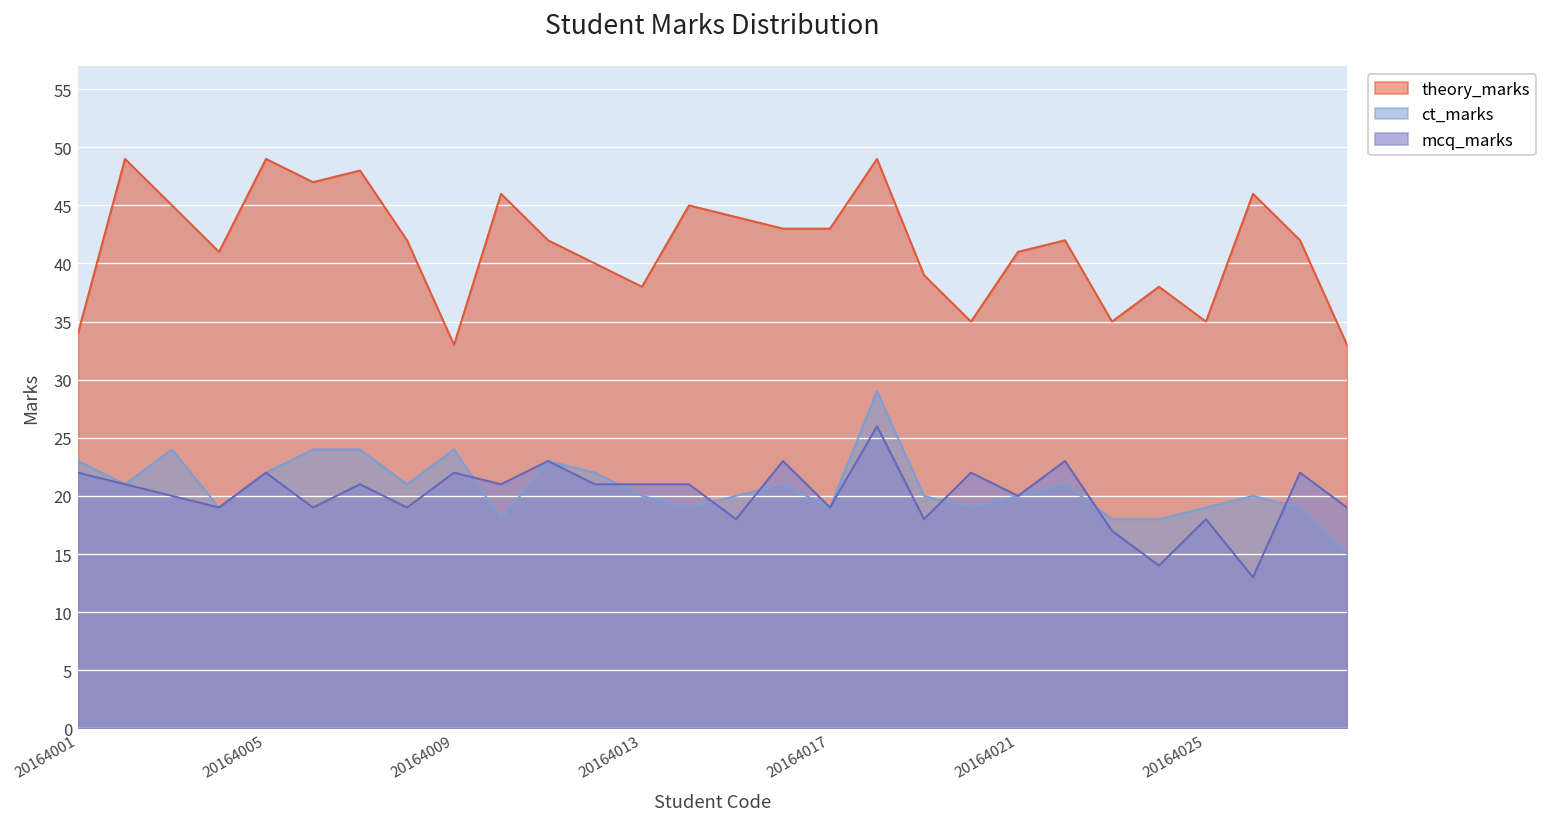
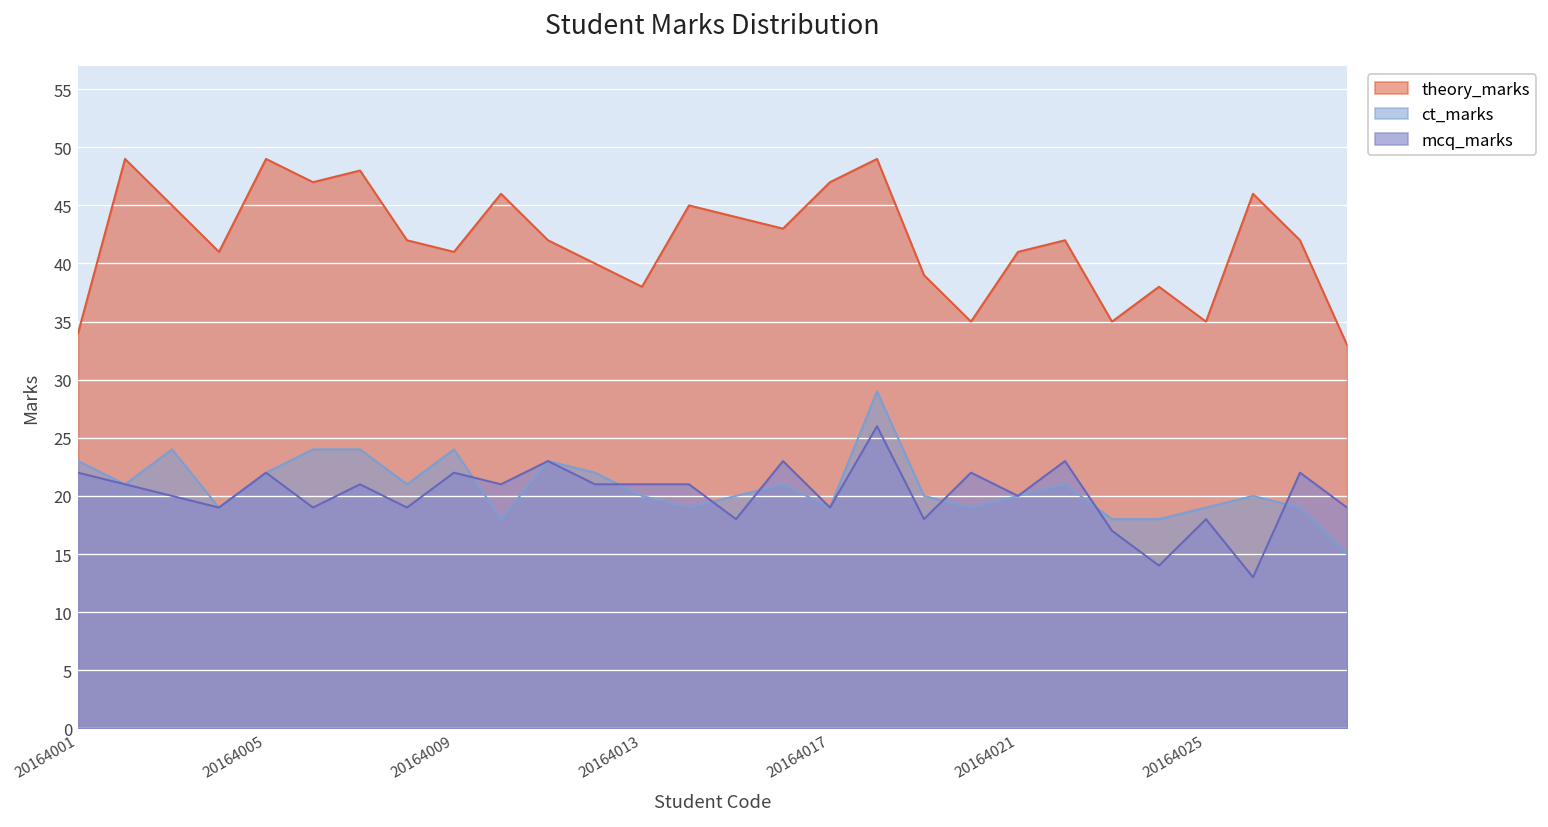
  {
    "theory_marks": {
      "20164001": 34,
      "20164005": 49,
-     "20164009": 33,
+     "20164009": 41,
      "20164013": 38,
-     "20164017": 43,
+     "20164017": 47,
      "20164021": 41,
      "20164025": 35
    }
  }
